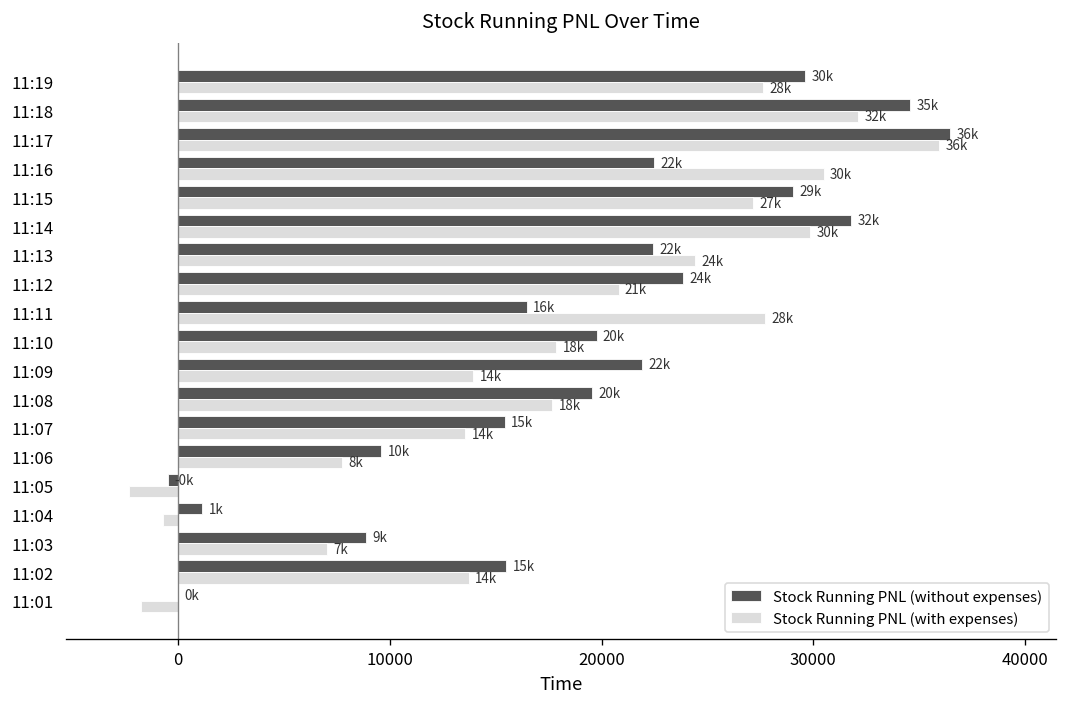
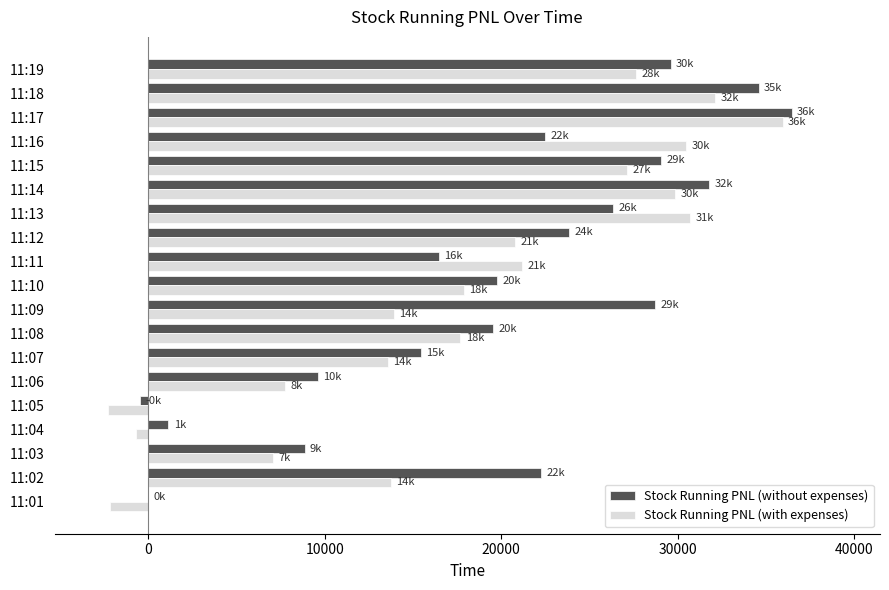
  {
    "Stock Running PNL (without expenses)": {
      "11:19": "30k",
      "11:18": "35k",
      "11:17": "36k",
      "11:16": "22k",
      "11:15": "29k",
      "11:14": "32k",
-     "11:13": "22k",
+     "11:13": "26k",
      "11:12": "24k",
      "11:11": "16k",
      "11:10": "20k",
-     "11:09": "22k",
+     "11:09": "29k",
      "11:08": "20k",
      "11:07": "15k",
      "11:06": "10k",
      "11:04": "1k",
      "11:03": "9k",
-     "11:02": "15k",
+     "11:02": "22k",
      "11:01": "0k"
    },
    "Stock Running PNL (with expenses)": {
      "11:19": "28k",
      "11:18": "32k",
      "11:16": "30k",
      "11:15": "27k",
      "11:14": "30k",
-     "11:13": "24k",
+     "11:13": "31k",
      "11:12": "21k",
-     "11:11": "28k",
+     "11:11": "21k",
      "11:10": "18k",
      "11:09": "14k",
      "11:08": "18k",
      "11:07": "14k",
      "11:06": "8k",
      "11:03": "7k",
      "11:02": "14k",
-     "11:01": "-1700"
+     "11:01": "-2200"
    }
  }
